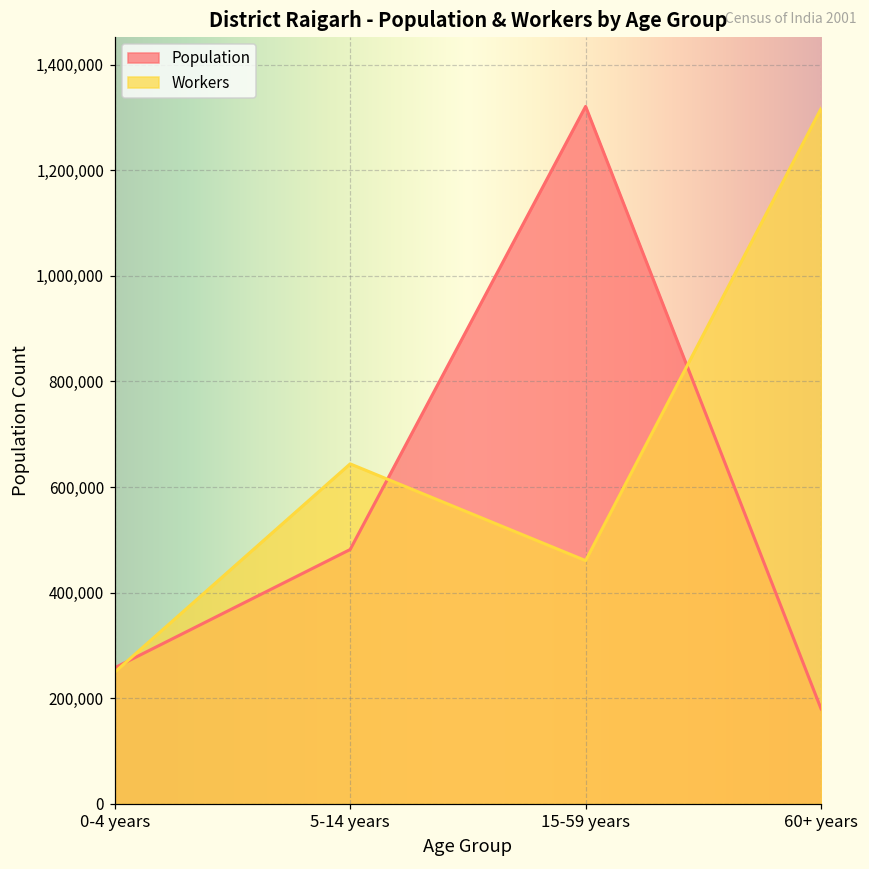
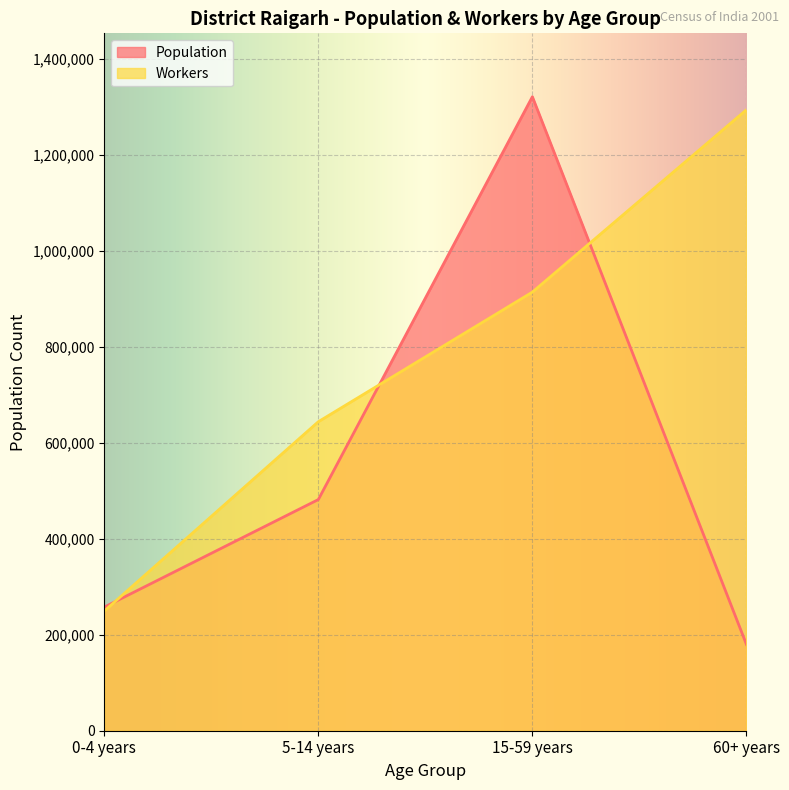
  {
    "Population": {
      "0-4 years": "260,000",
      "5-14 years": "480,000",
      "15-59 years": "1,320,000",
      "60+ years": "180,000"
    },
    "Workers": {
      "0-4 years": "250,000",
      "5-14 years": "640,000",
-     "15-59 years": "460,000",
-     "60+ years": "1,320,000"
+     "15-59 years": "910,000",
+     "60+ years": "1,290,000"
    }
  }
